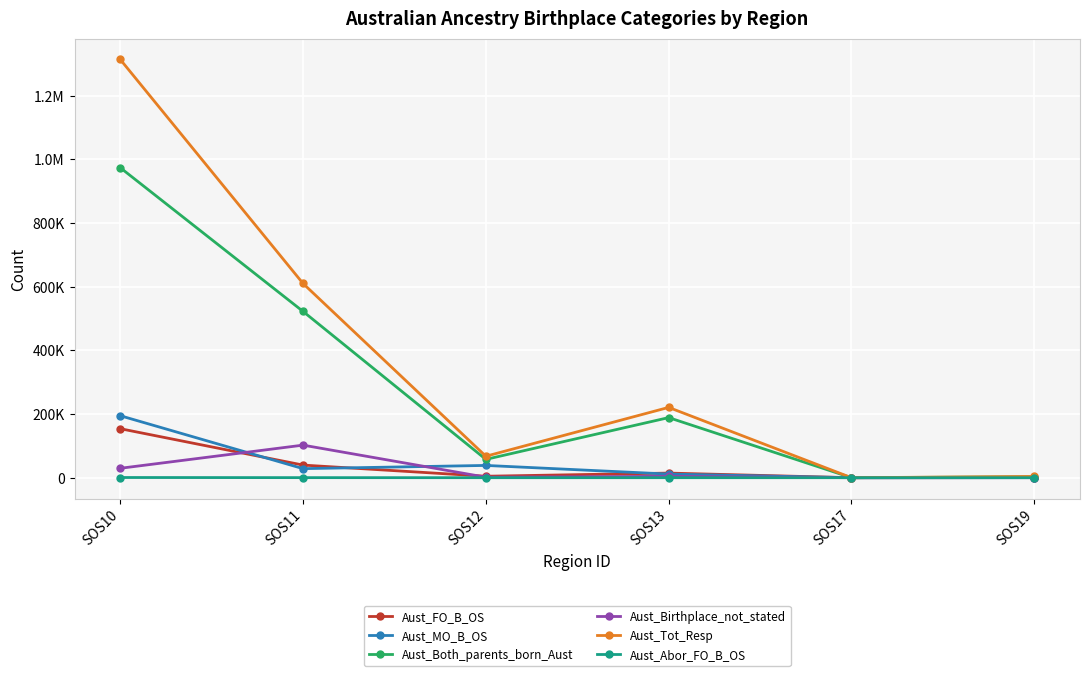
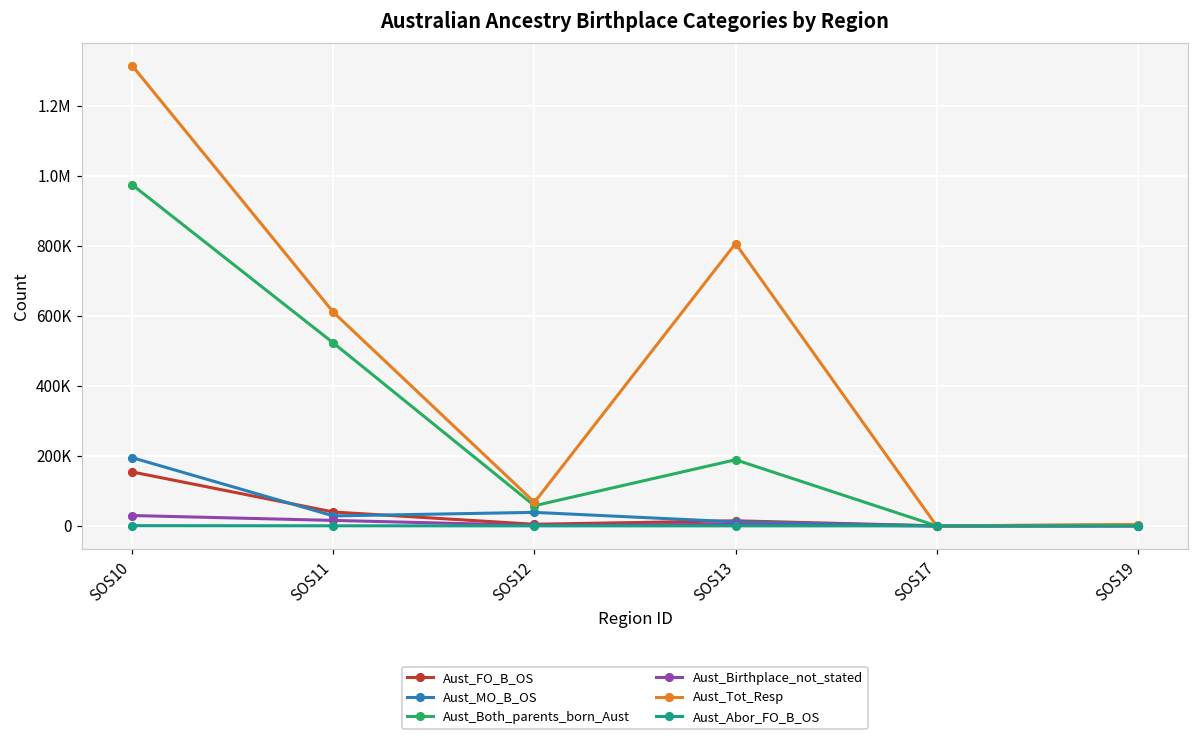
  {
    "Aust_FO_B_OS": {
      "SOS10": 150000,
      "SOS11": 40000
    },
    "Aust_MO_B_OS": {
      "SOS10": 190000,
      "SOS11": 30000,
      "SOS12": 40000
    },
    "Aust_Birthplace_not_stated": {
      "SOS10": 30000,
-     "SOS11": 100000
+     "SOS11": 20000
    },
    "Aust_Tot_Resp": {
      "SOS10": 1310000,
      "SOS11": 610000,
      "SOS12": 70000,
-     "SOS13": 220000
+     "SOS13": 810000
    }
  }
